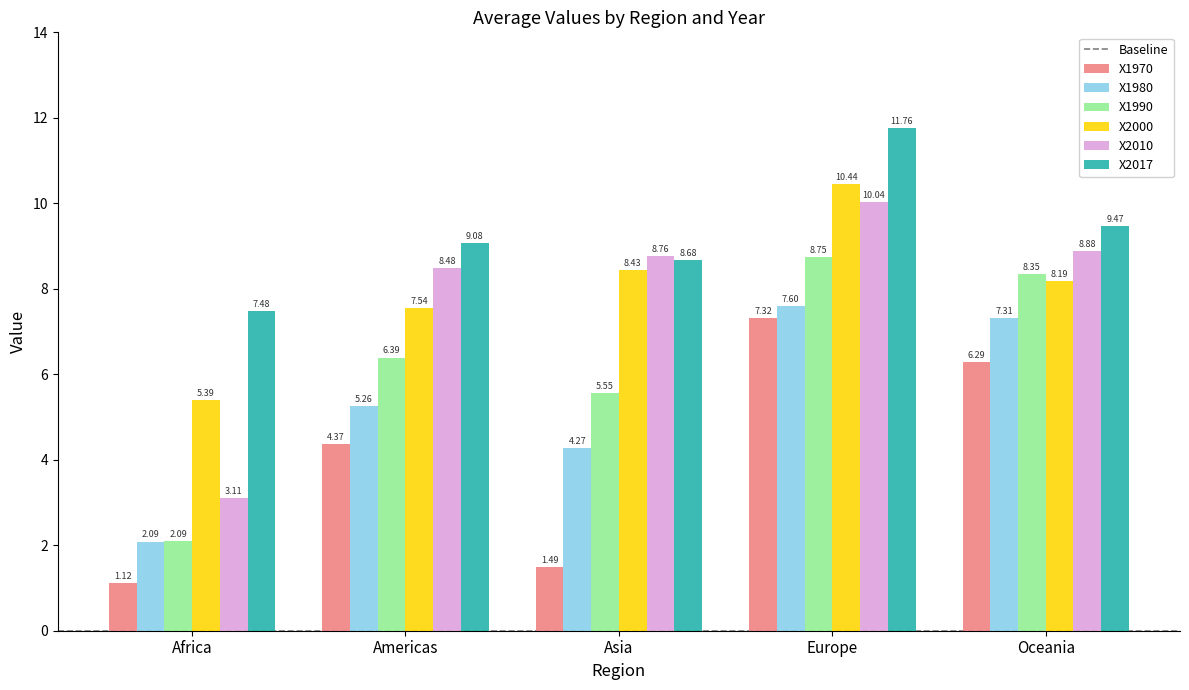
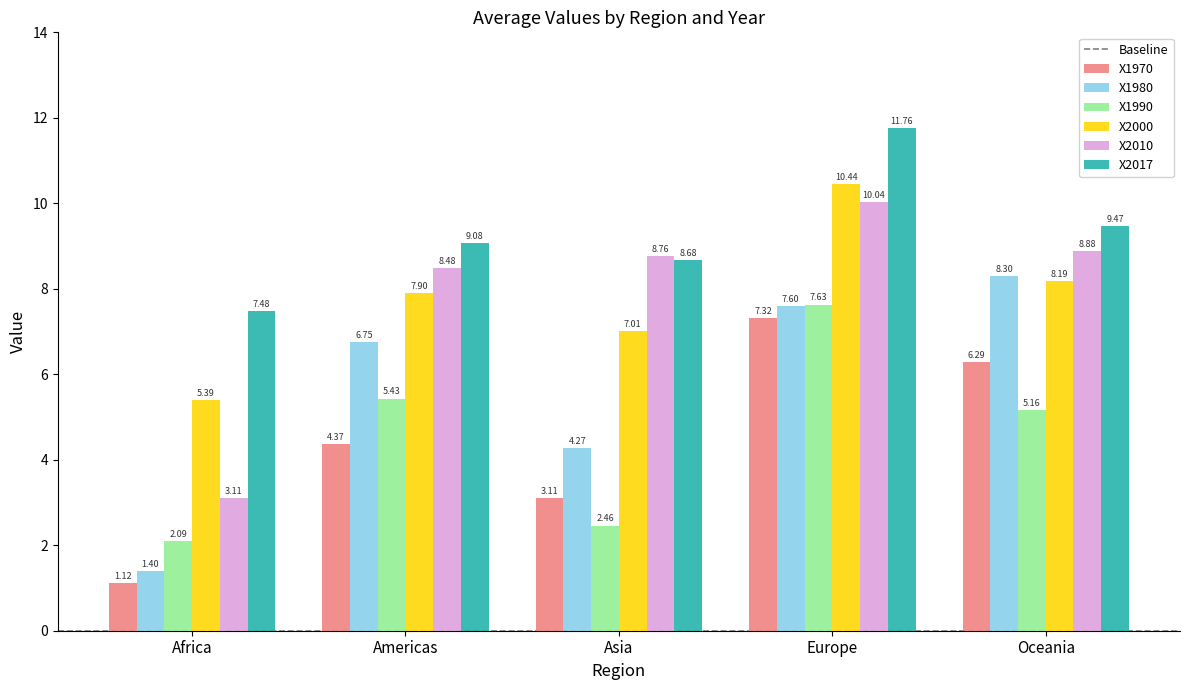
  {
    "X1970": {
      "Africa": 1.12,
      "Americas": 4.37,
-     "Asia": 1.49,
+     "Asia": 3.11,
      "Europe": 7.32,
      "Oceania": 6.29
    },
    "X1980": {
-     "Africa": 2.09,
-     "Americas": 5.26,
+     "Africa": 1.40,
+     "Americas": 6.75,
      "Asia": 4.27,
      "Europe": 7.60,
-     "Oceania": 7.31
+     "Oceania": 8.30
    },
    "X1990": {
      "Africa": 2.09,
-     "Americas": 6.39,
-     "Asia": 5.55,
-     "Europe": 8.75,
-     "Oceania": 8.35
+     "Americas": 5.43,
+     "Asia": 2.46,
+     "Europe": 7.63,
+     "Oceania": 5.16
    },
    "X2000": {
      "Africa": 5.39,
-     "Americas": 7.54,
-     "Asia": 8.43,
+     "Americas": 7.90,
+     "Asia": 7.01,
      "Europe": 10.44,
      "Oceania": 8.19
    },
    "X2010": {
      "Africa": 3.11,
      "Americas": 8.48,
      "Asia": 8.76,
      "Europe": 10.04,
      "Oceania": 8.88
    },
    "X2017": {
      "Africa": 7.48,
      "Americas": 9.08,
      "Asia": 8.68,
      "Europe": 11.76,
      "Oceania": 9.47
    }
  }
